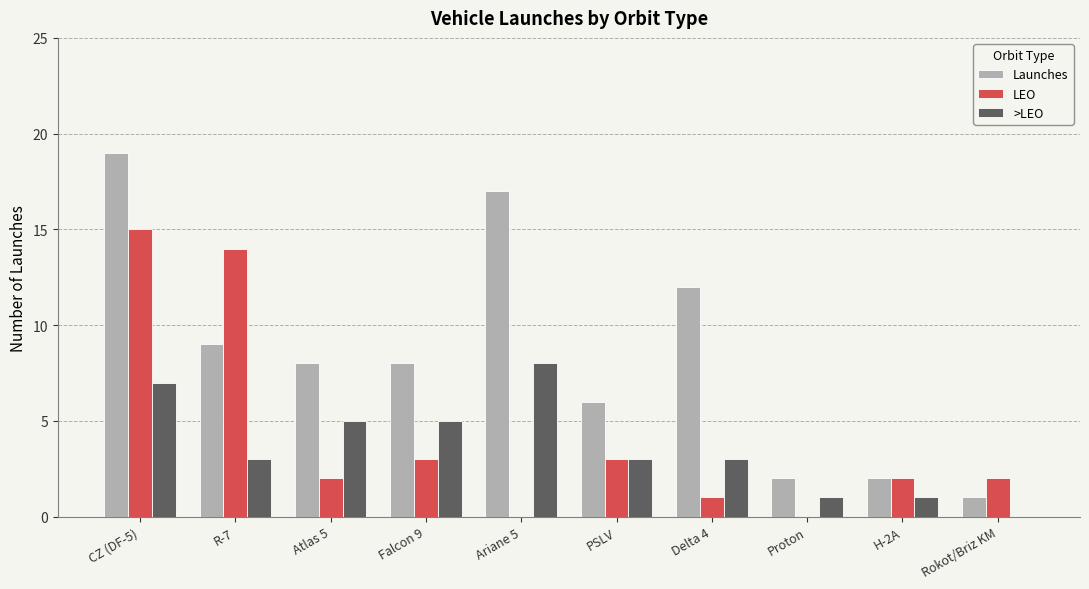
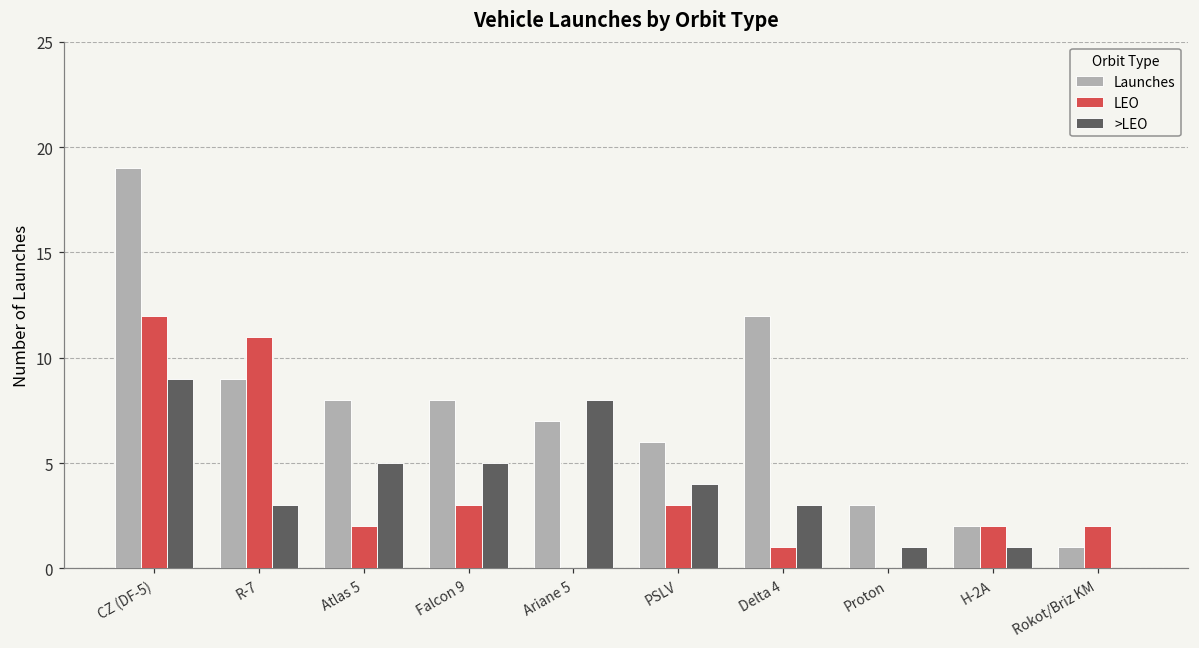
  {
    "Launches": {
      "CZ (DF-5)": 19,
      "R-7": 9,
      "Atlas 5": 8,
      "Falcon 9": 8,
-     "Ariane 5": 17,
+     "Ariane 5": 7,
      "PSLV": 6,
      "Delta 4": 12,
-     "Proton": 2,
+     "Proton": 3,
      "H-2A": 2,
      "Rokot/Briz KM": 1
    },
    "LEO": {
-     "CZ (DF-5)": 15,
-     "R-7": 14,
+     "CZ (DF-5)": 12,
+     "R-7": 11,
      "Atlas 5": 2,
      "Falcon 9": 3,
      "Ariane 5": 0,
      "PSLV": 3,
      "Delta 4": 1,
      "Proton": 0,
      "H-2A": 2,
      "Rokot/Briz KM": 2
    },
    ">LEO": {
-     "CZ (DF-5)": 7,
+     "CZ (DF-5)": 9,
      "R-7": 3,
      "Atlas 5": 5,
      "Falcon 9": 5,
      "Ariane 5": 8,
-     "PSLV": 3,
+     "PSLV": 4,
      "Delta 4": 3,
      "Proton": 1,
      "H-2A": 1,
      "Rokot/Briz KM": 0
    }
  }
